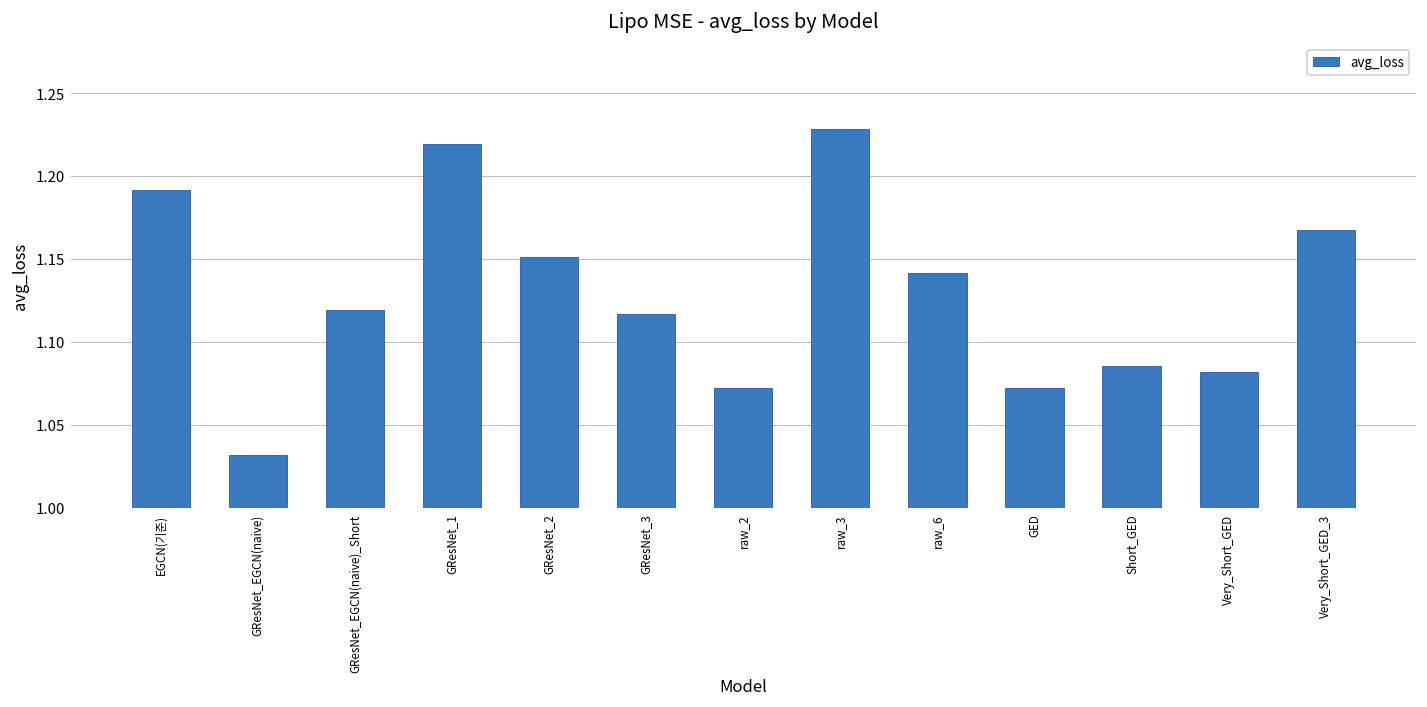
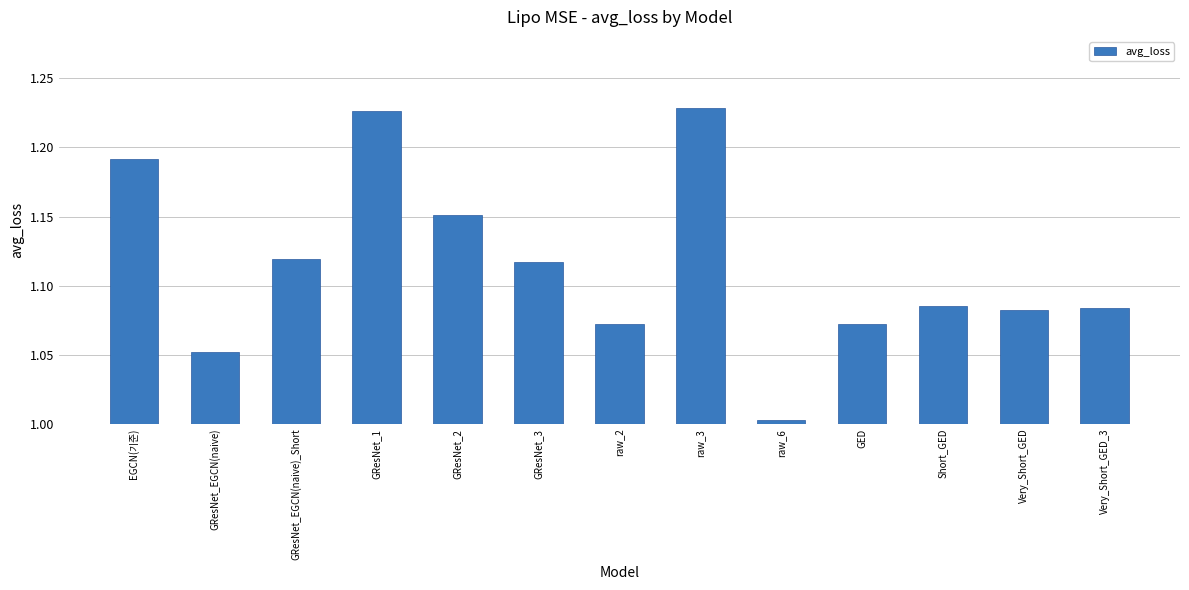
  {
    "EGCN(기준)": 1.192,
-   "GResNet_EGCN(naive)": 1.032,
+   "GResNet_EGCN(naive)": 1.052,
    "GResNet_EGCN(naive)_Short": 1.119,
-   "GResNet_1": 1.219,
+   "GResNet_1": 1.226,
    "GResNet_2": 1.151,
    "GResNet_3": 1.117,
    "raw_2": 1.072,
    "raw_3": 1.229,
-   "raw_6": 1.142,
+   "raw_6": 1.003,
    "GED": 1.072,
    "Short_GED": 1.085,
    "Very_Short_GED": 1.082,
-   "Very_Short_GED_3": 1.168
+   "Very_Short_GED_3": 1.084
  }
